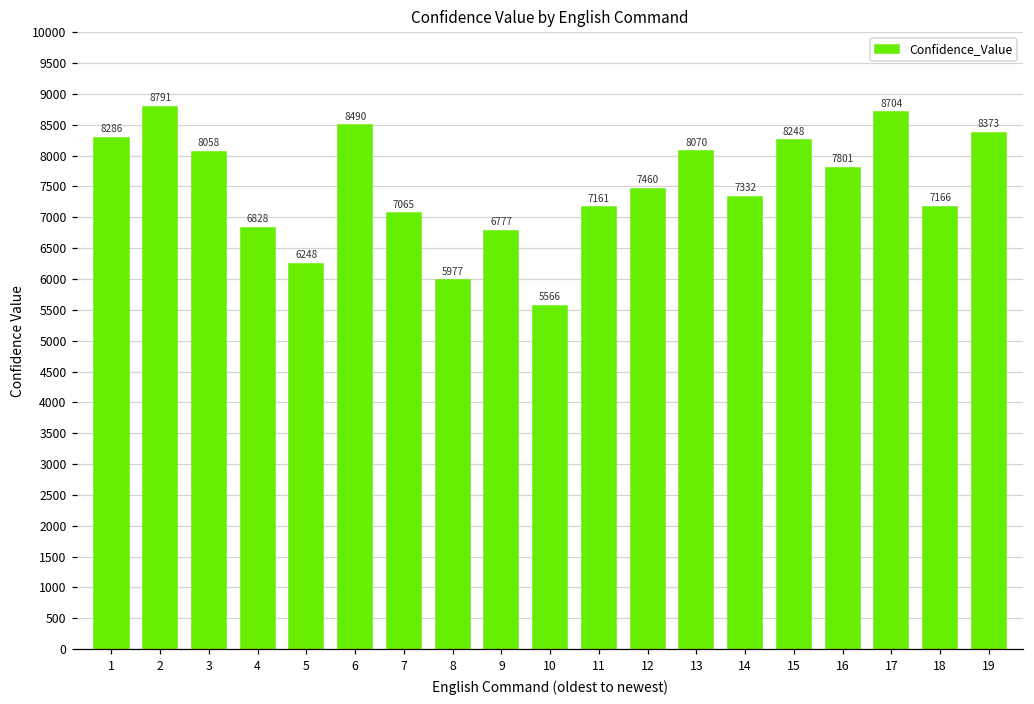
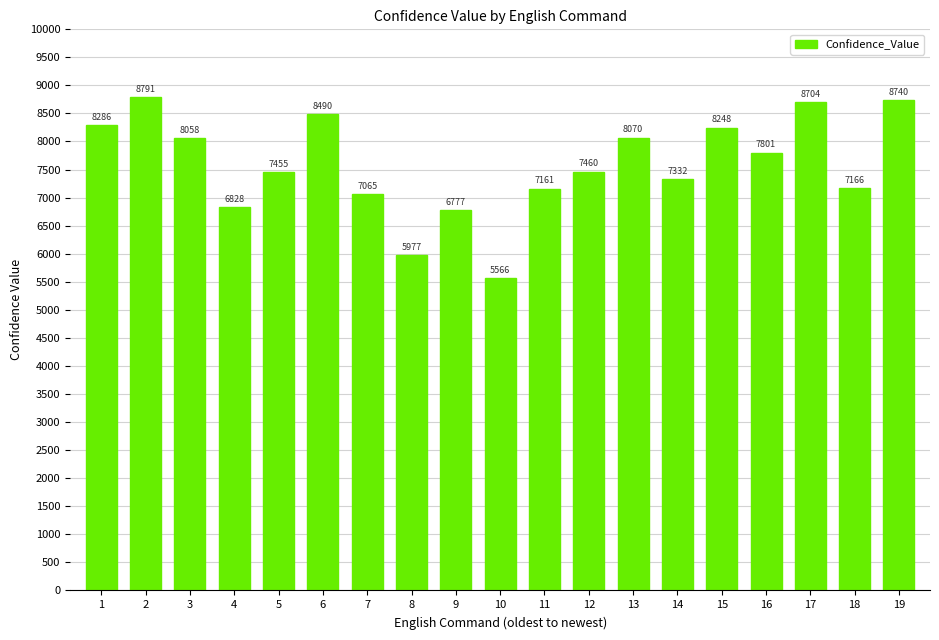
  {
    "1": 8286,
    "2": 8791,
    "3": 8058,
    "4": 6828,
-   "5": 6248,
+   "5": 7455,
    "6": 8490,
    "7": 7065,
    "8": 5977,
    "9": 6777,
    "10": 5566,
    "11": 7161,
    "12": 7460,
    "13": 8070,
    "14": 7332,
    "15": 8248,
    "16": 7801,
    "17": 8704,
    "18": 7166,
-   "19": 8373
+   "19": 8740
  }
